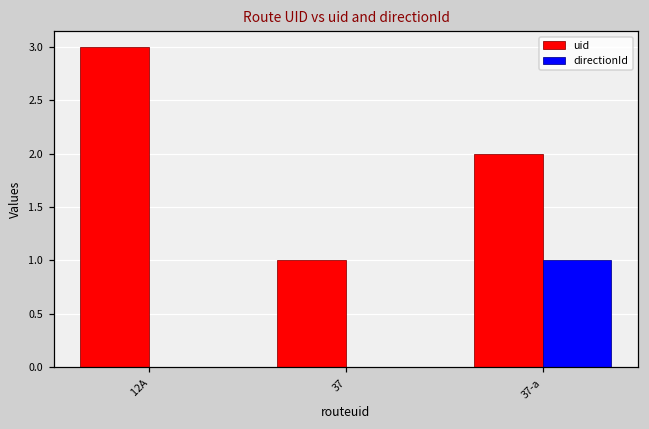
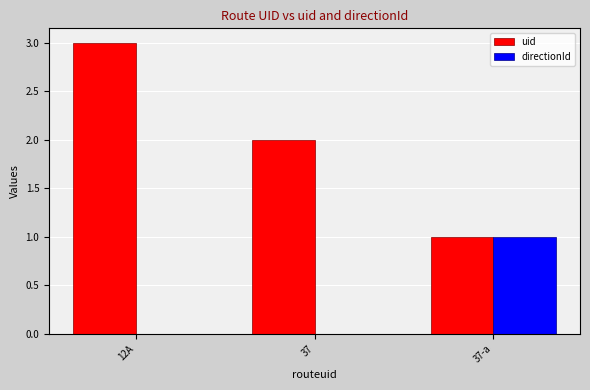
  {
    "uid": {
      "12А": 3,
-     "37": 1,
-     "37-а": 2
+     "37": 2,
+     "37-а": 1
    },
    "directionId": {
      "12А": 0,
      "37": 0,
      "37-а": 1
    }
  }
